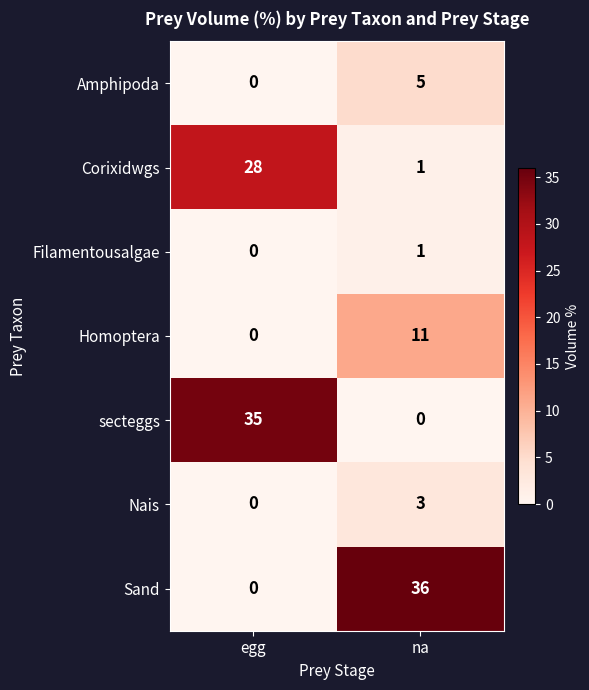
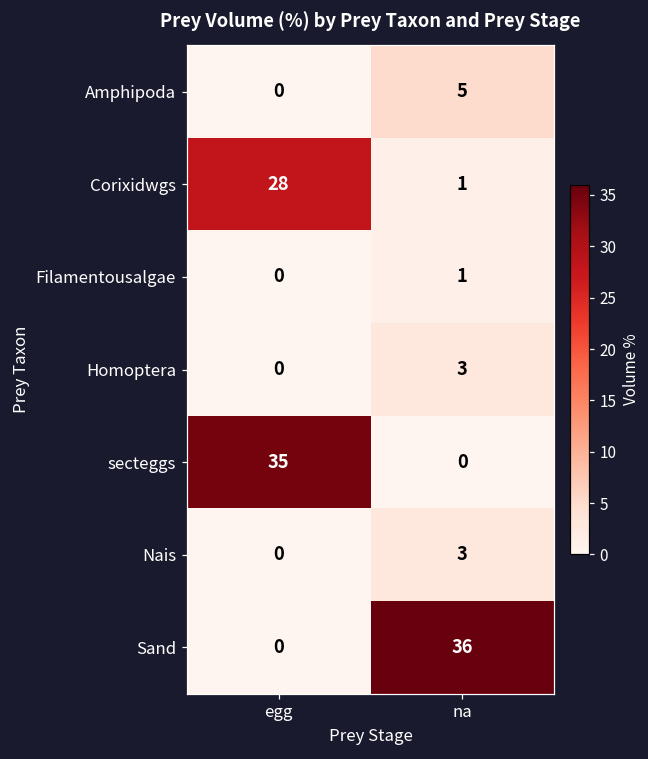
  {
    "Amphipoda": {
      "egg": 0,
      "na": 5
    },
    "Corixidwgs": {
      "egg": 28,
      "na": 1
    },
    "Filamentousalgae": {
      "egg": 0,
      "na": 1
    },
    "Homoptera": {
      "egg": 0,
-     "na": 11
+     "na": 3
    },
    "secteggs": {
      "egg": 35,
      "na": 0
    },
    "Nais": {
      "egg": 0,
      "na": 3
    },
    "Sand": {
      "egg": 0,
      "na": 36
    }
  }
